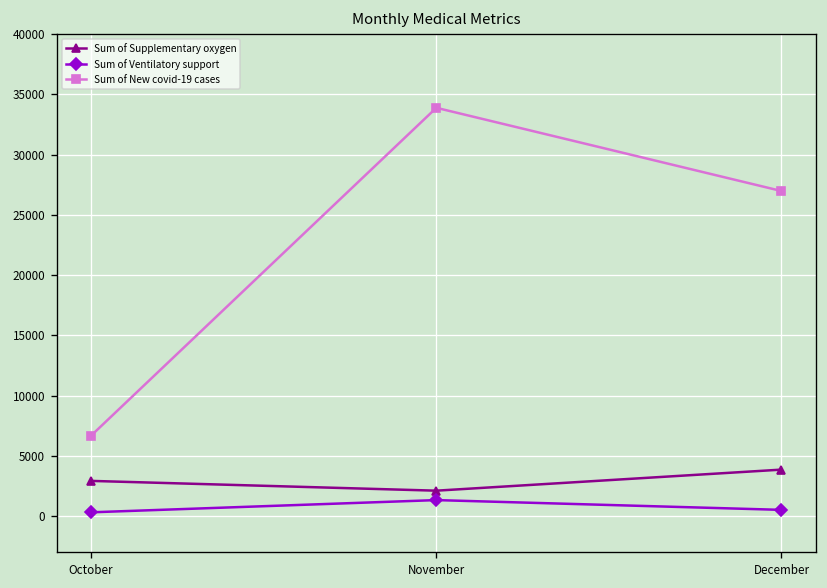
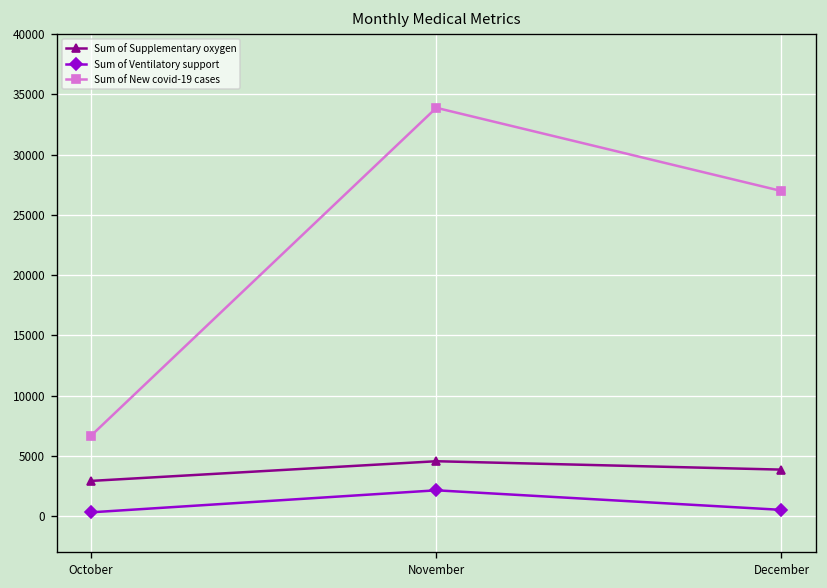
  {
    "Sum of Supplementary oxygen": {
      "October": 2900,
-     "November": 2100,
+     "November": 4600,
      "December": 3900
    },
    "Sum of Ventilatory support": {
      "October": 300,
-     "November": 1300,
+     "November": 2100,
      "December": 500
    },
    "Sum of New covid-19 cases": {
      "October": 6700,
      "November": 33900,
      "December": 27000
    }
  }
